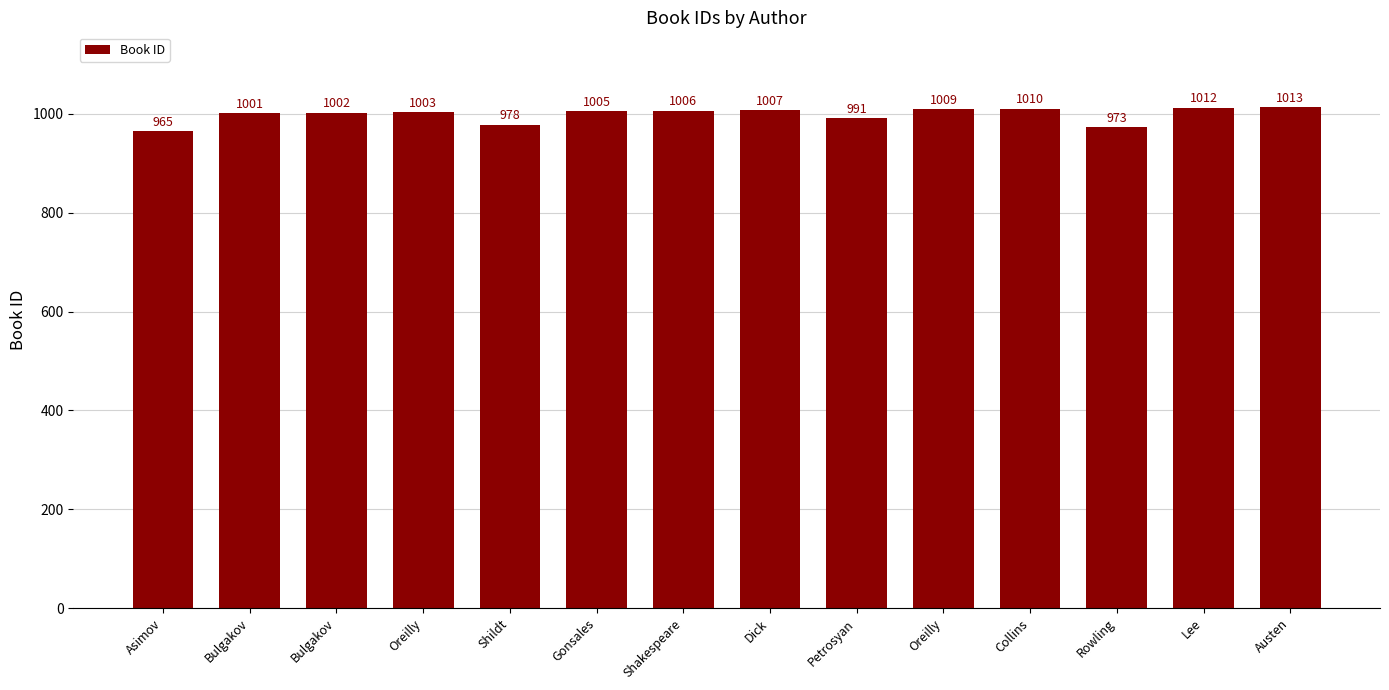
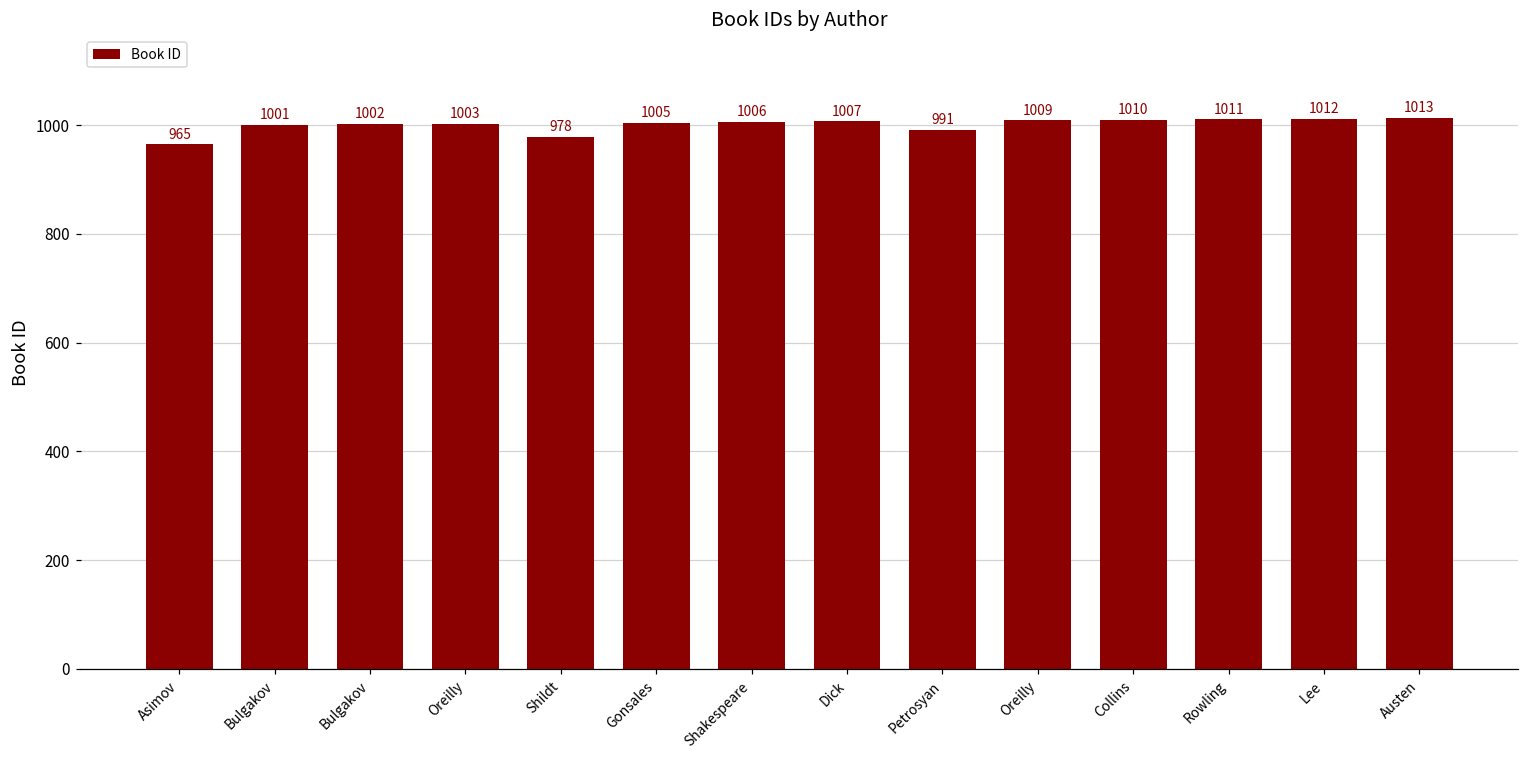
  {
    "Asimov": 965,
    "Shildt": 978,
    "Gonsales": 1005,
    "Shakespeare": 1006,
    "Dick": 1007,
    "Petrosyan": 991,
    "Collins": 1010,
-   "Rowling": 973,
+   "Rowling": 1011,
    "Lee": 1012,
    "Austen": 1013
  }
